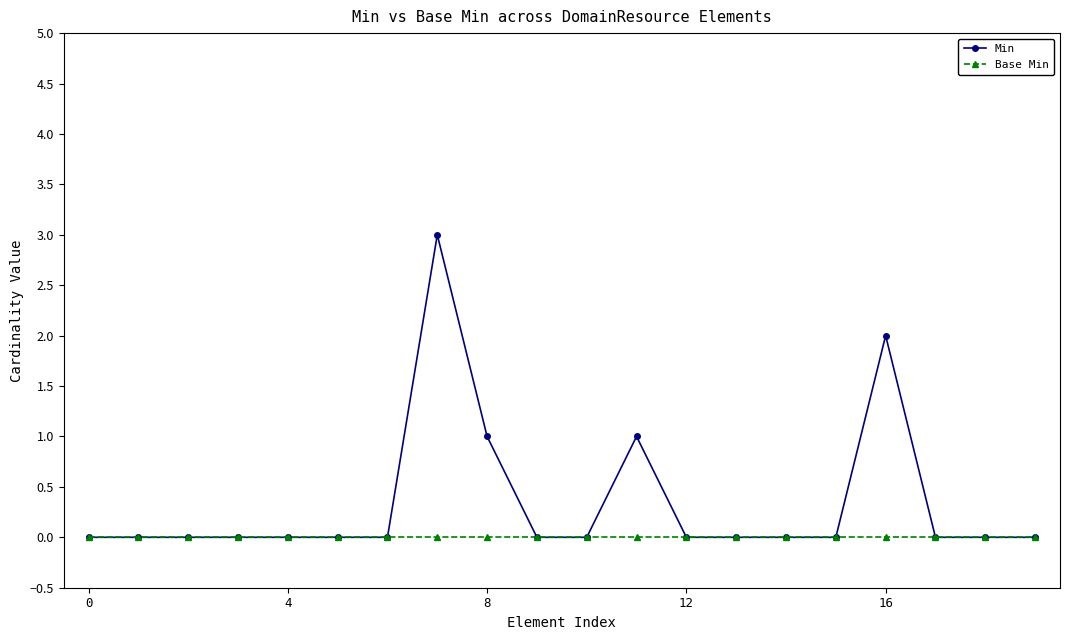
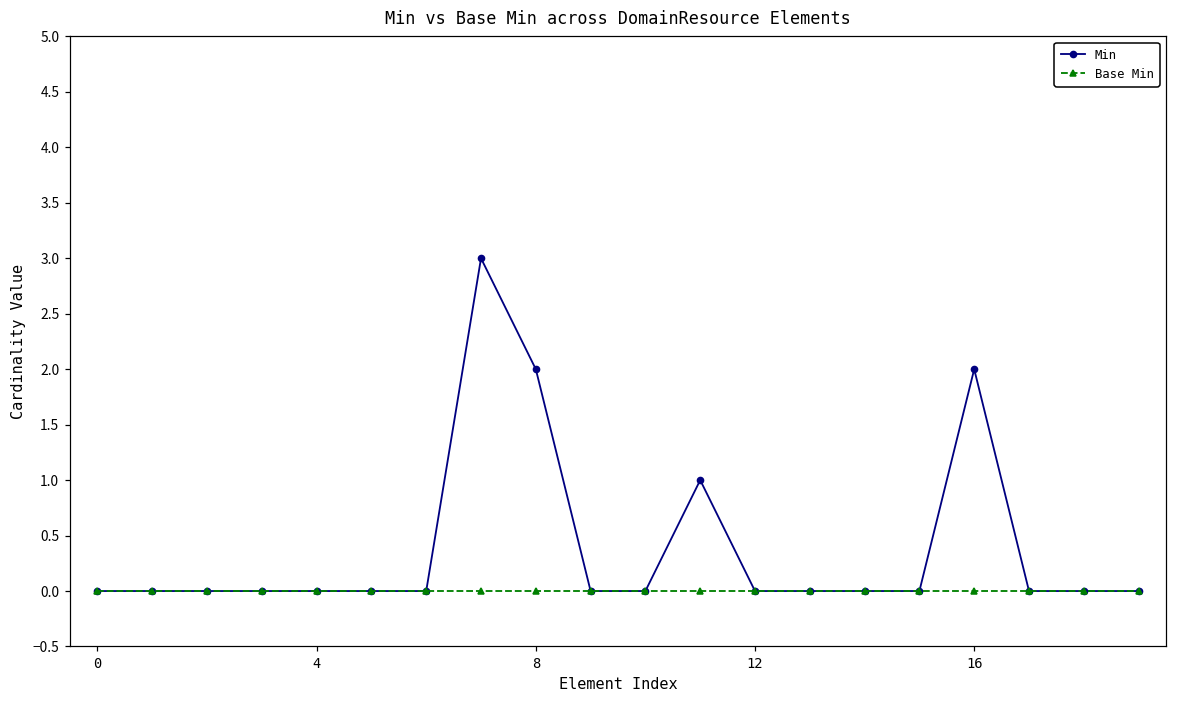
  {
    "Min": {
-     "8": 1,
+     "8": 2,
      "16": 2
    },
    "Base Min": {
      "8": 0,
      "16": 0
    }
  }
